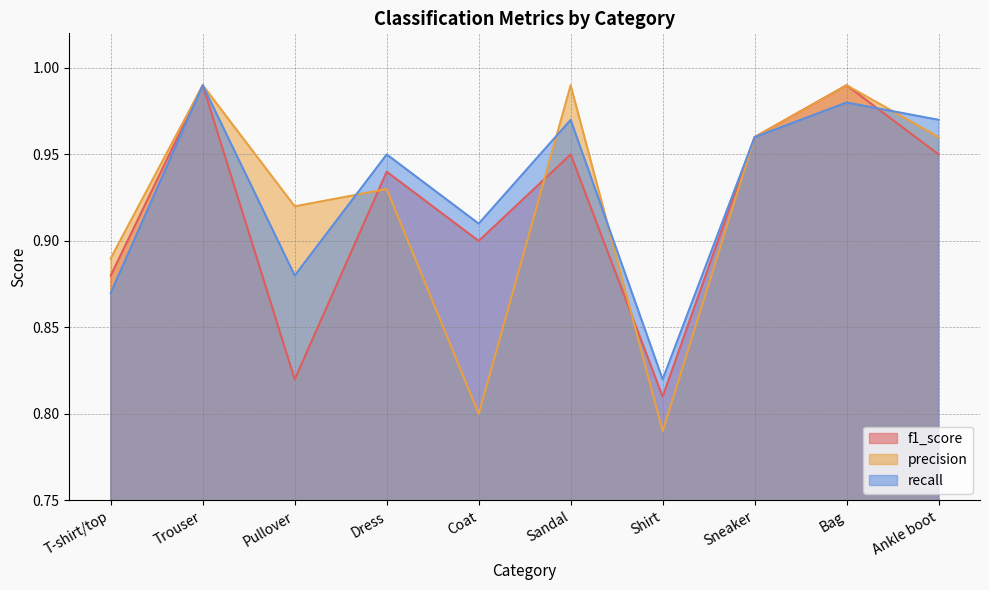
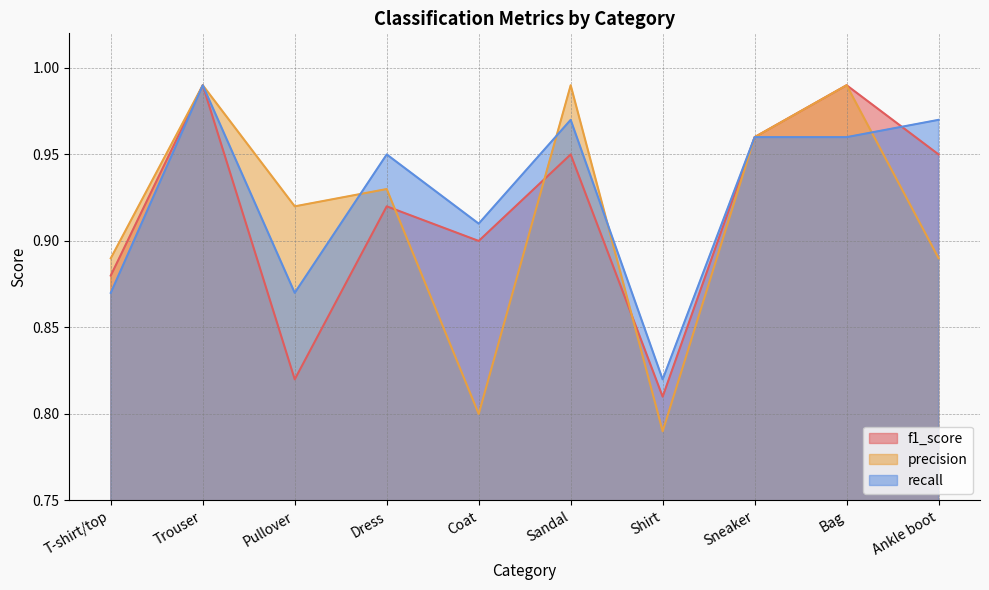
  {
    "f1_score": {
      "T-shirt/top": 0.88,
      "Pullover": 0.82,
-     "Dress": 0.94,
+     "Dress": 0.92,
      "Coat": 0.90,
      "Sandal": 0.95,
      "Shirt": 0.81,
      "Ankle boot": 0.95
    },
    "precision": {
      "T-shirt/top": 0.89,
      "Pullover": 0.92,
      "Dress": 0.93,
      "Coat": 0.80,
      "Sandal": 0.99,
      "Shirt": 0.79,
-     "Ankle boot": 0.96
+     "Ankle boot": 0.89
    },
    "recall": {
      "T-shirt/top": 0.87,
-     "Pullover": 0.88,
+     "Pullover": 0.87,
      "Dress": 0.95,
      "Coat": 0.91,
      "Sandal": 0.97,
      "Shirt": 0.82,
-     "Bag": 0.98,
+     "Bag": 0.96,
      "Ankle boot": 0.97
    }
  }
